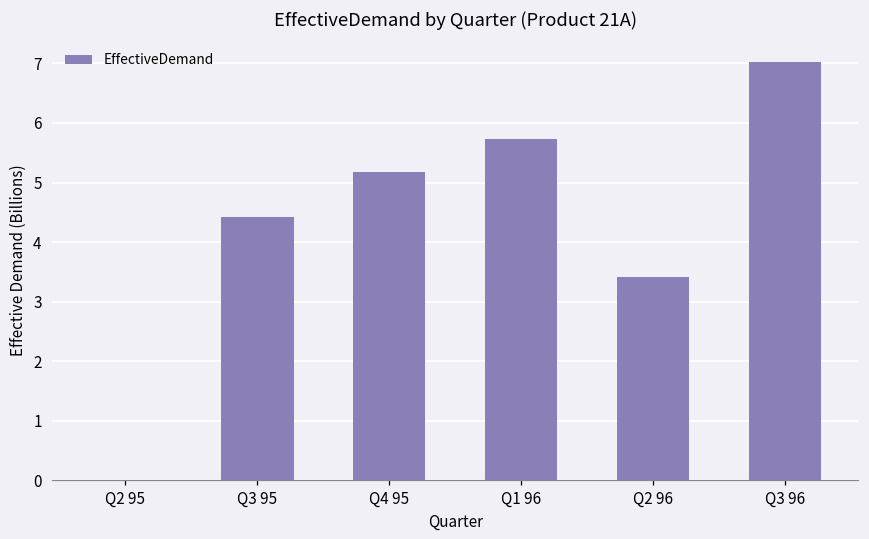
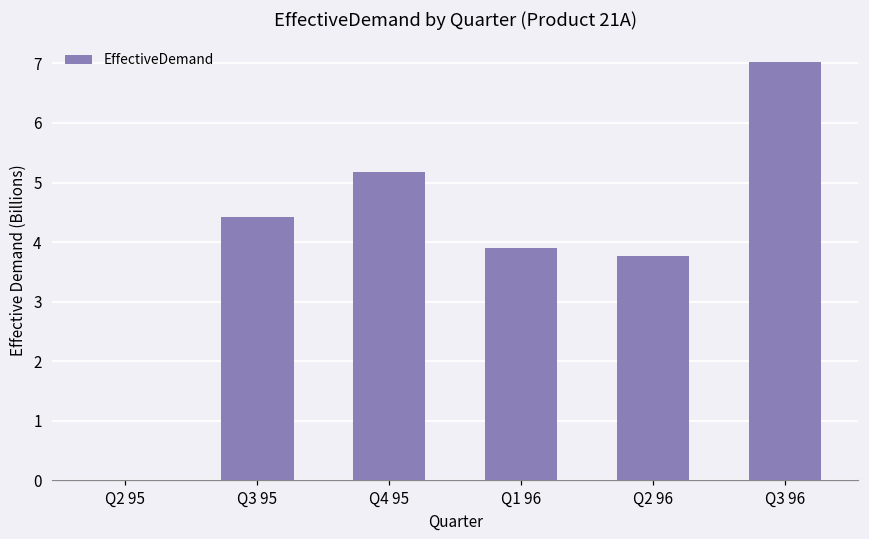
  {
    "Q2 95": 0.0,
    "Q3 95": 4.4,
    "Q4 95": 5.2,
-   "Q1 96": 5.7,
-   "Q2 96": 3.4,
+   "Q1 96": 3.9,
+   "Q2 96": 3.8,
    "Q3 96": 7.0
  }
